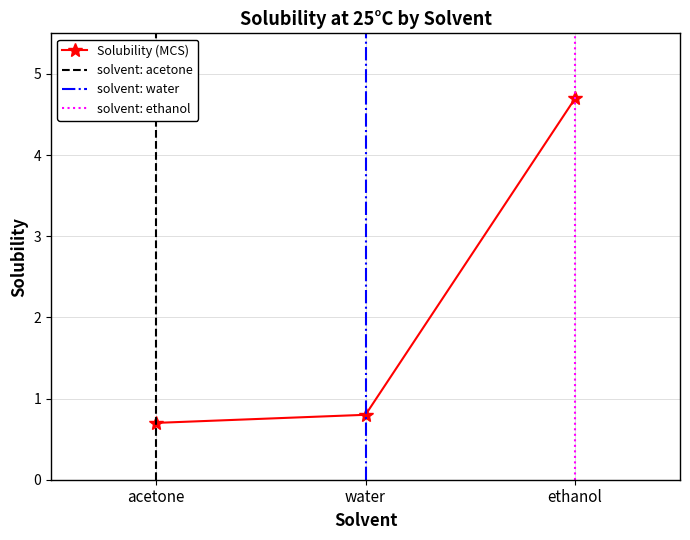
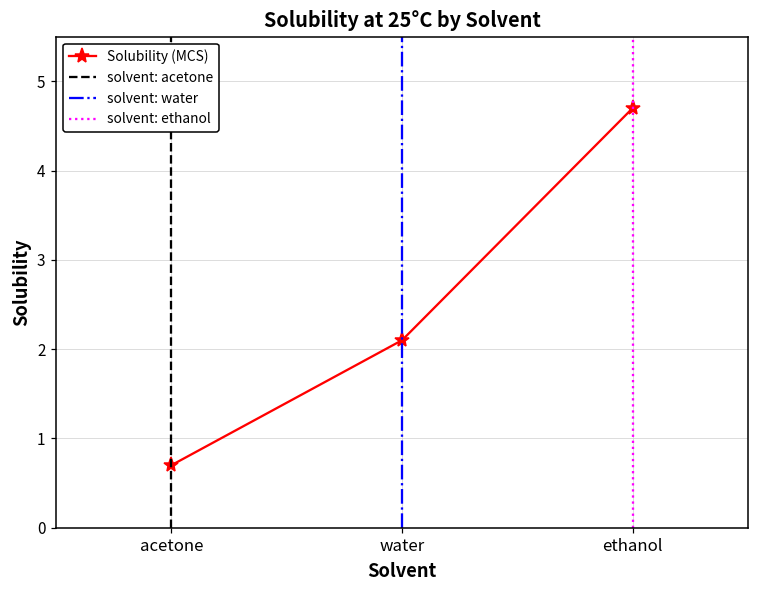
  {
    "acetone": 0.7,
-   "water": 0.8,
+   "water": 2.1,
    "ethanol": 4.7
  }
